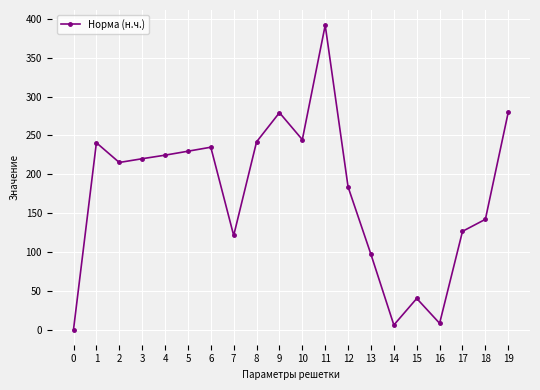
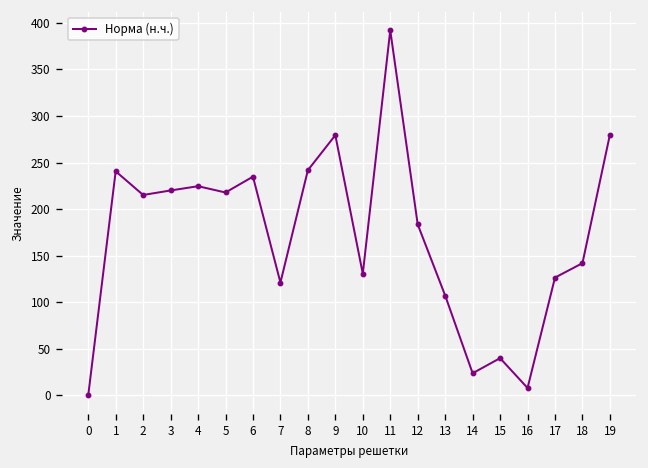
  {
    "0": 0,
    "1": 240,
    "2": 220,
    "3": 220,
    "4": 220,
-   "5": 230,
+   "5": 220,
    "6": 230,
    "7": 120,
    "8": 240,
    "9": 280,
-   "10": 240,
+   "10": 130,
    "11": 390,
    "12": 180,
-   "13": 100,
-   "14": 10,
+   "13": 110,
+   "14": 20,
    "15": 40,
    "16": 10,
    "17": 130,
    "18": 140,
    "19": 280
  }
